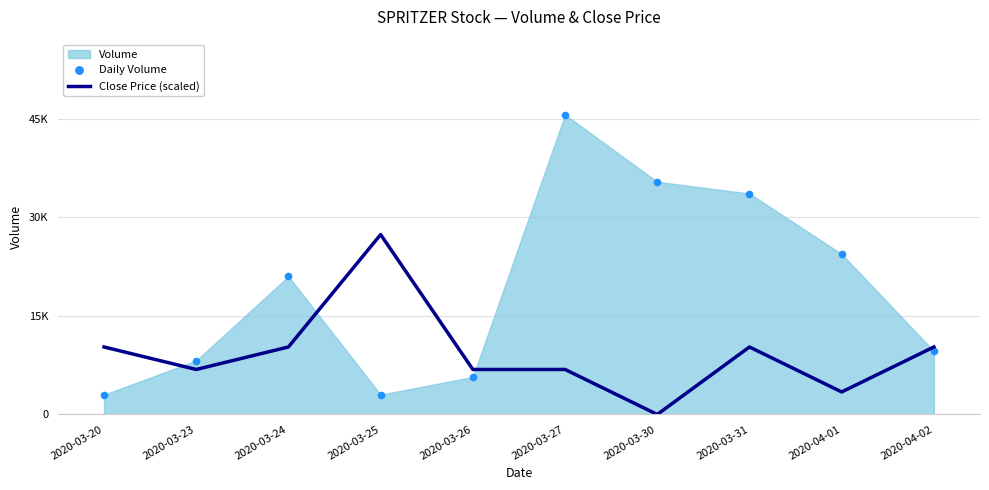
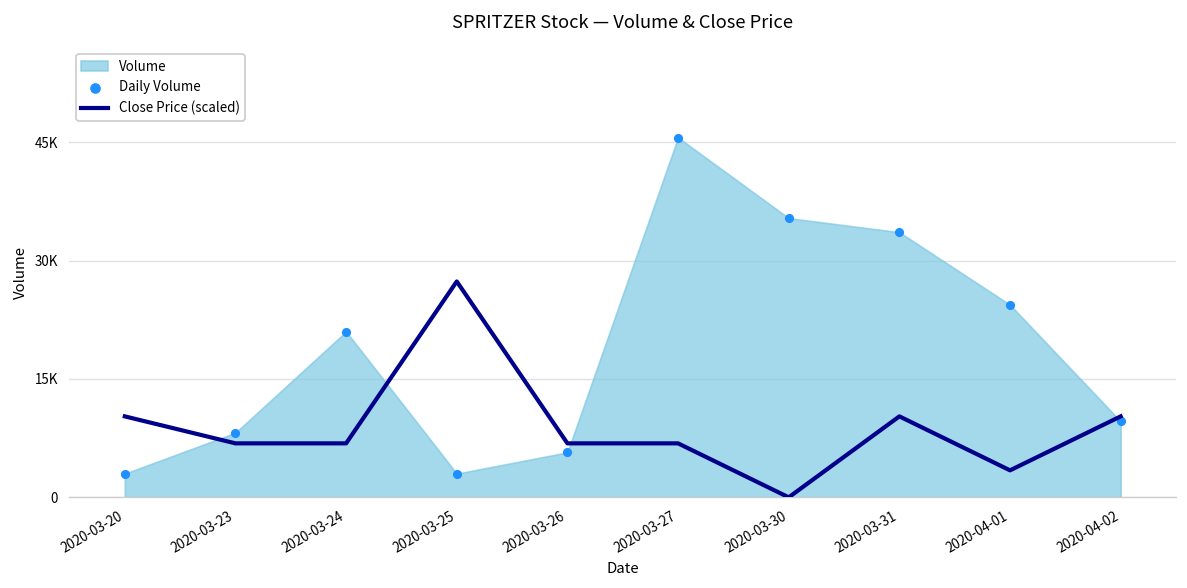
  {
    "Close Price (scaled)": {
      "2020-03-20": 10000,
      "2020-03-23": 7000,
-     "2020-03-24": 10000,
+     "2020-03-24": 7000,
      "2020-03-25": 27000,
      "2020-03-26": 7000,
      "2020-03-27": 7000,
      "2020-03-30": 0,
      "2020-03-31": 10000,
      "2020-04-01": 3000,
      "2020-04-02": 10000
    },
    "Daily Volume": {
      "2020-03-20": 3000,
      "2020-03-23": 8000,
      "2020-03-24": 21000,
      "2020-03-25": 3000,
      "2020-03-26": 6000,
      "2020-03-27": 46000,
      "2020-03-30": 35000,
      "2020-03-31": 34000,
      "2020-04-01": 24000,
      "2020-04-02": 10000
    }
  }
